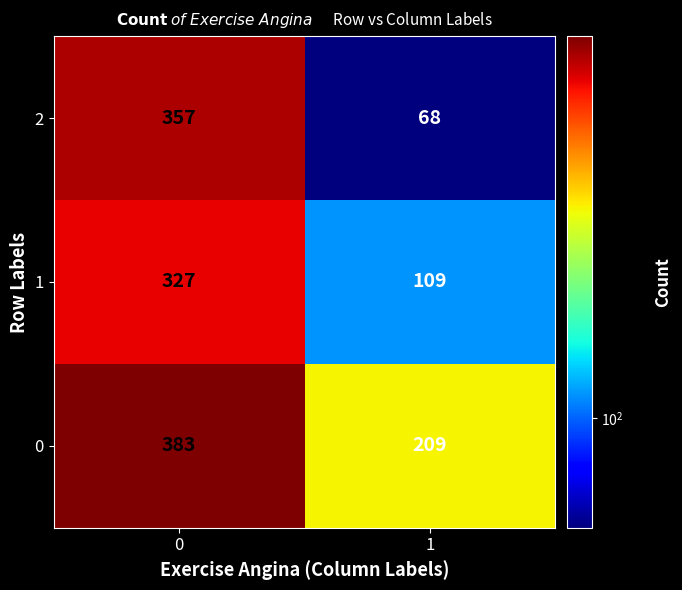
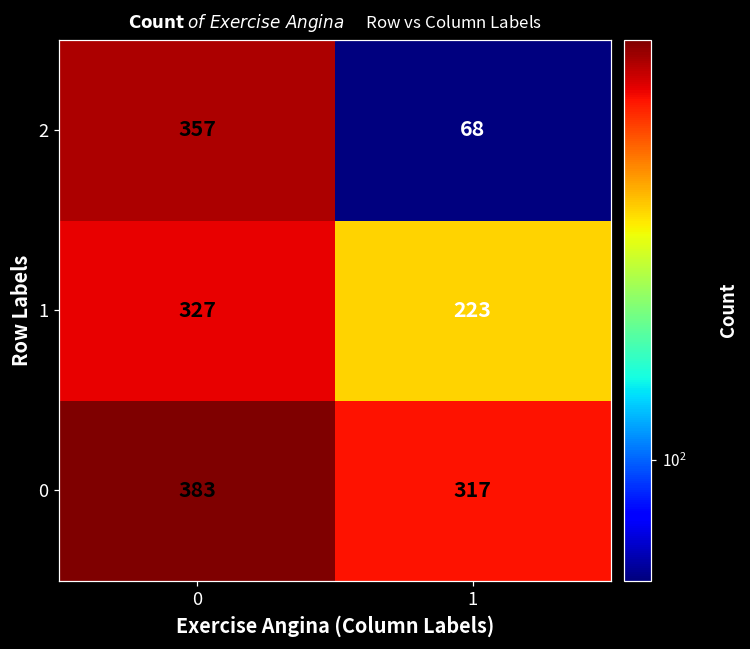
  {
    "2": {
      "0": 357,
      "1": 68
    },
    "1": {
      "0": 327,
-     "1": 109
+     "1": 223
    },
    "0": {
      "0": 383,
-     "1": 209
+     "1": 317
    }
  }
